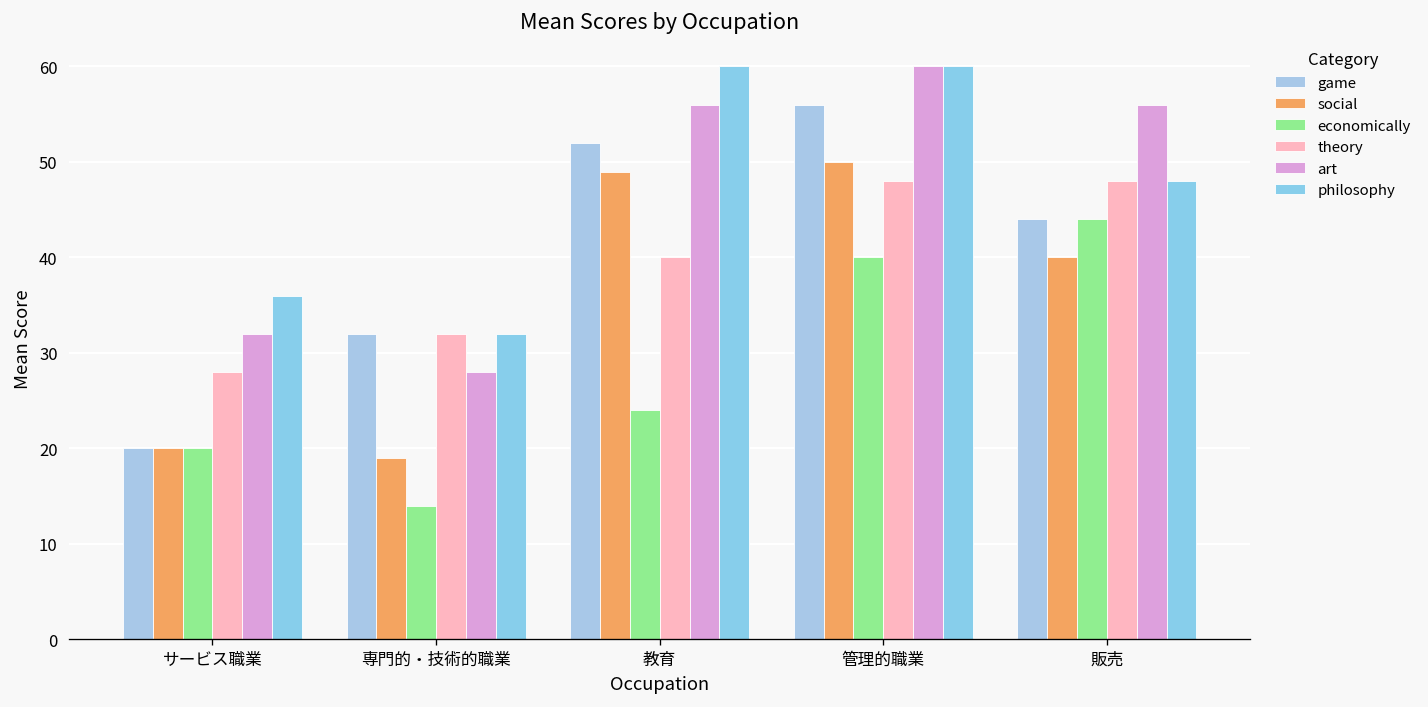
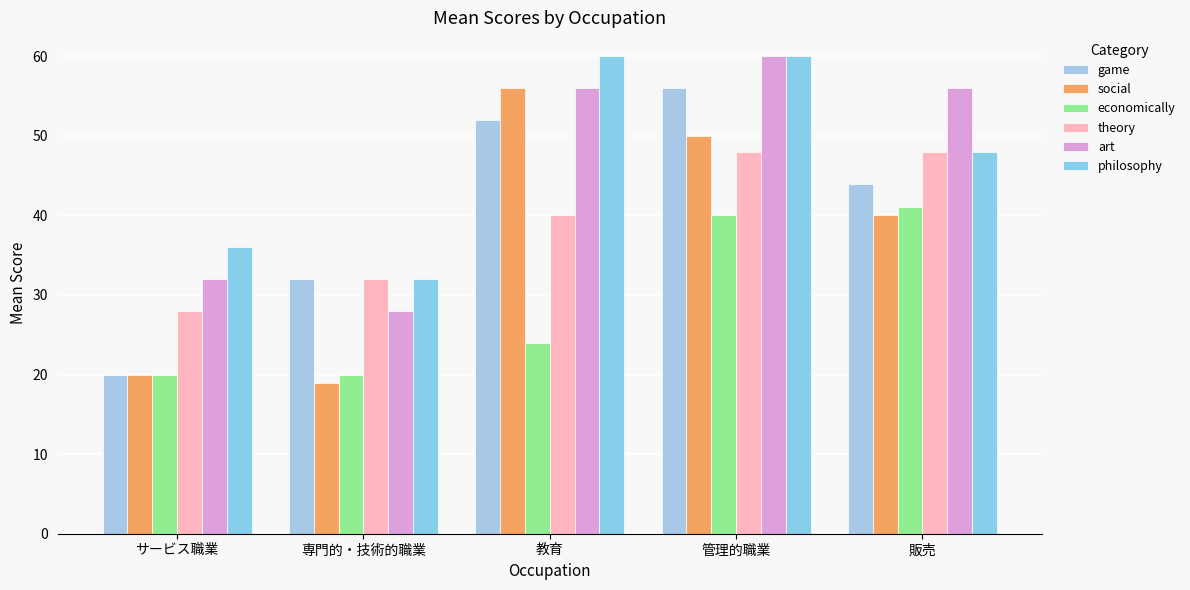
  {
    "social": {
      "サービス職業": 20,
      "専門的・技術的職業": 19,
-     "教育": 49,
+     "教育": 56,
      "管理的職業": 50,
      "販売": 40
    },
    "economically": {
      "サービス職業": 20,
-     "専門的・技術的職業": 14,
+     "専門的・技術的職業": 20,
      "教育": 24,
      "管理的職業": 40,
-     "販売": 44
+     "販売": 41
    }
  }
